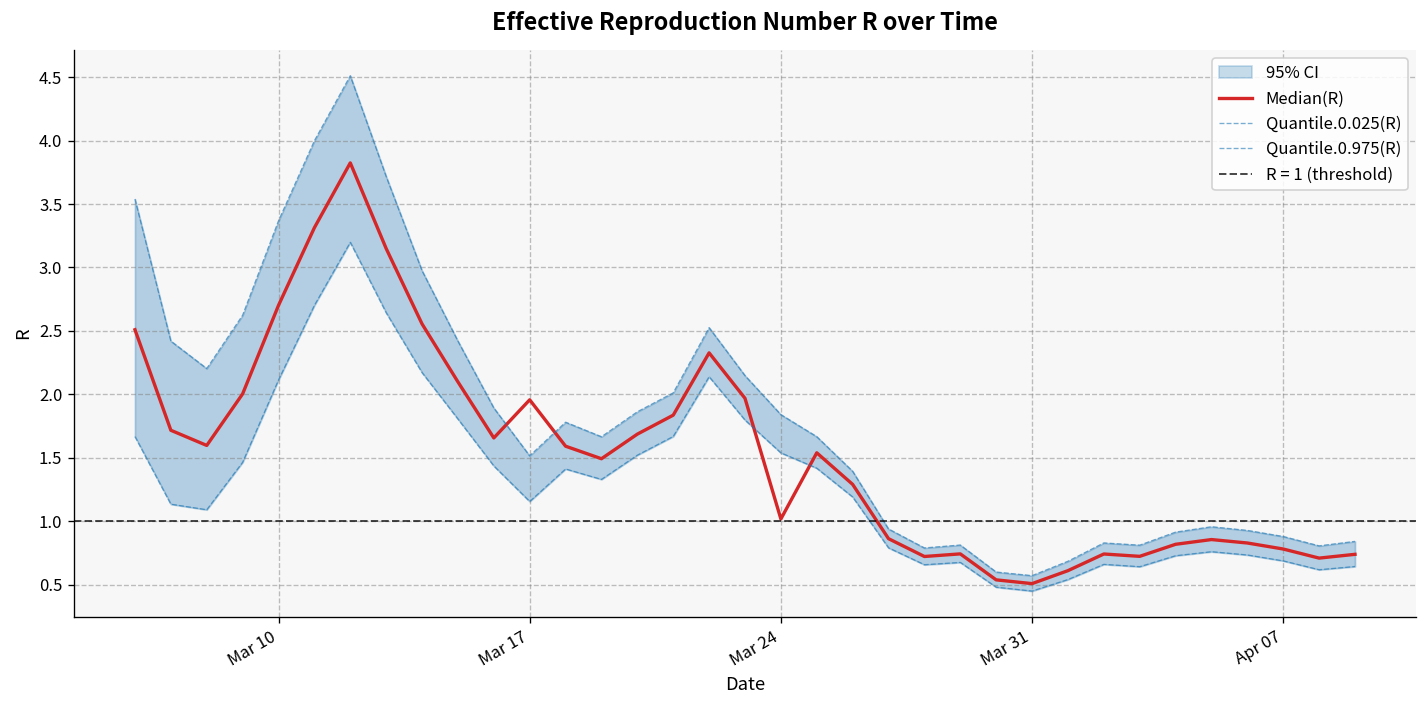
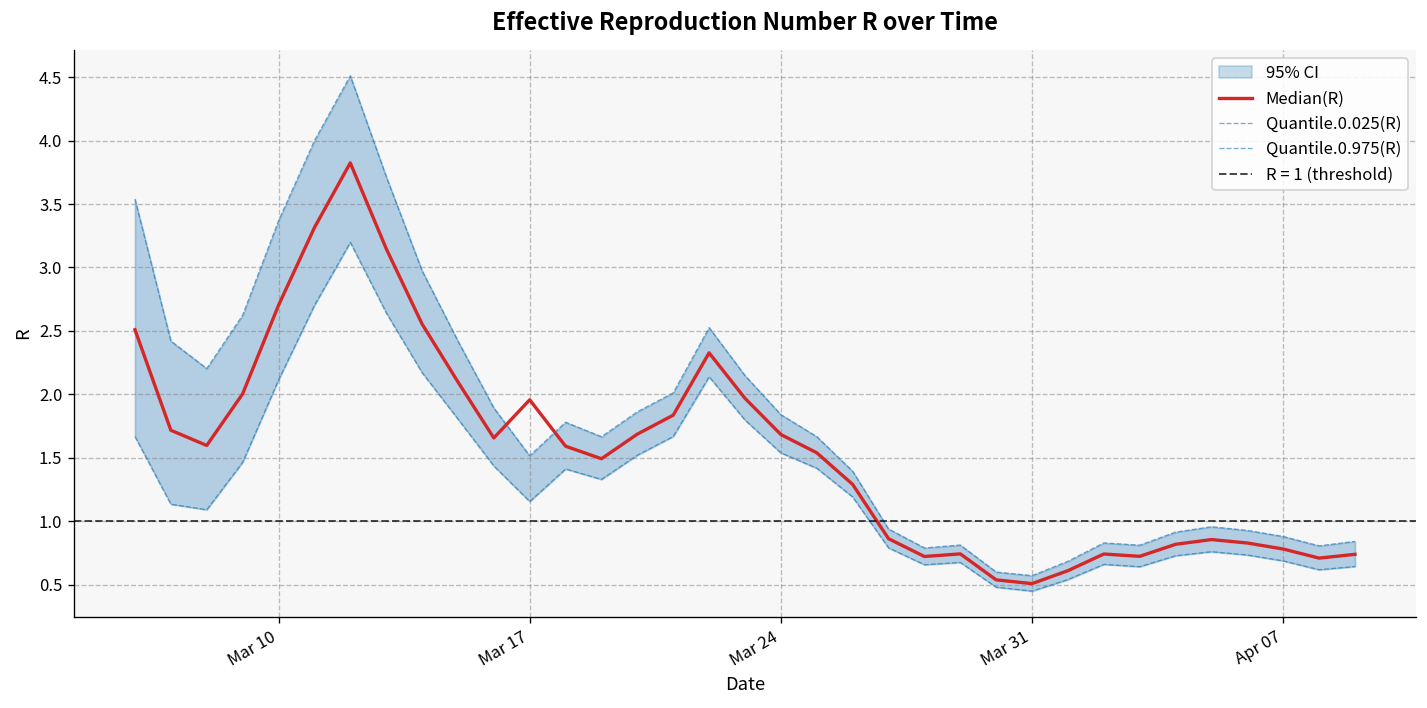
  {
    "Median(R)": {
      "Mar 10": 2.70,
      "Mar 17": 1.96,
-     "Mar 24": 1.02,
+     "Mar 24": 1.68,
      "Mar 31": 0.51,
      "Apr 07": 0.78
    }
  }
